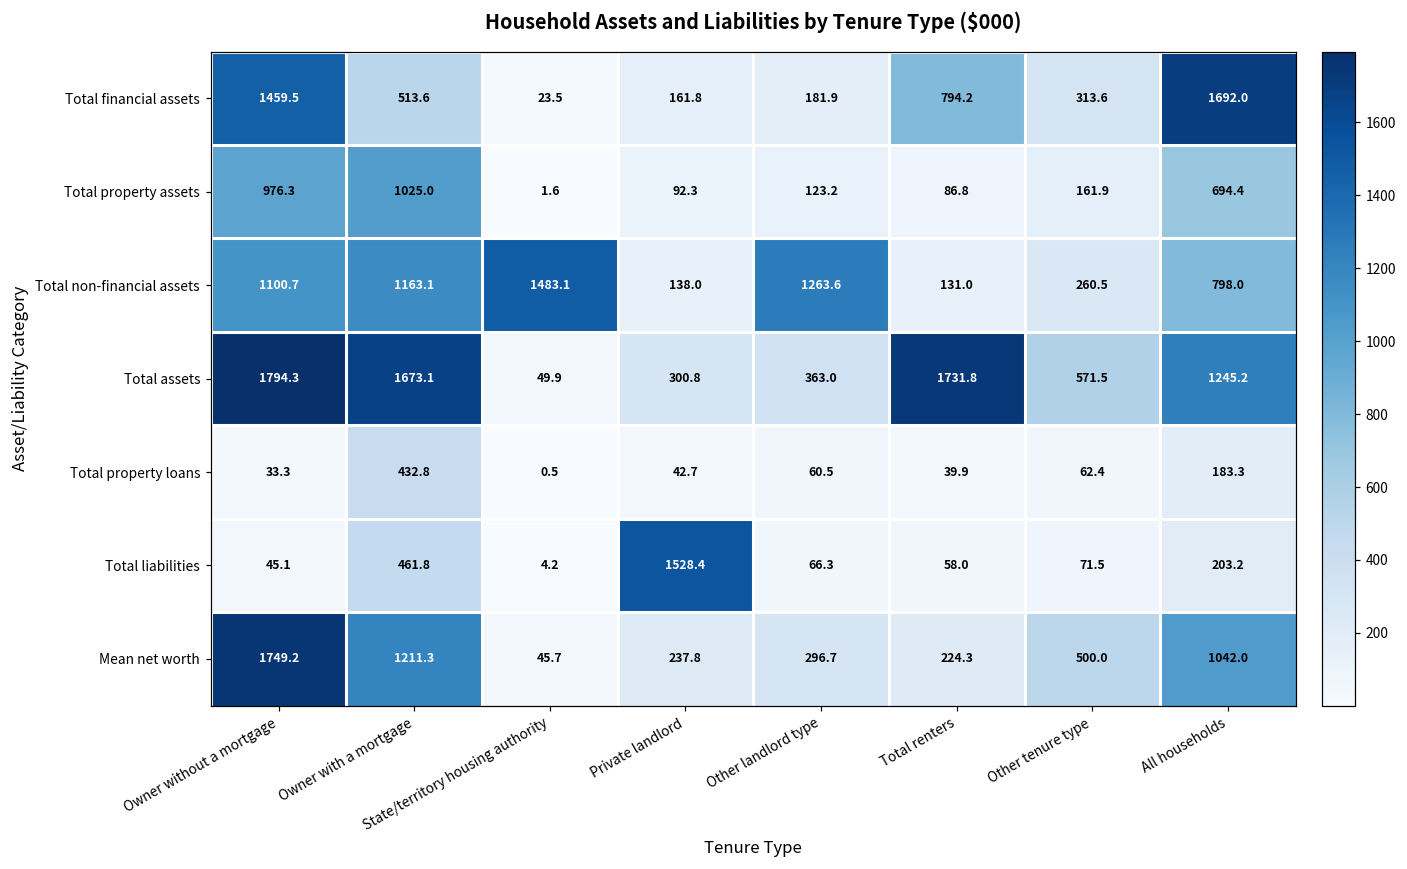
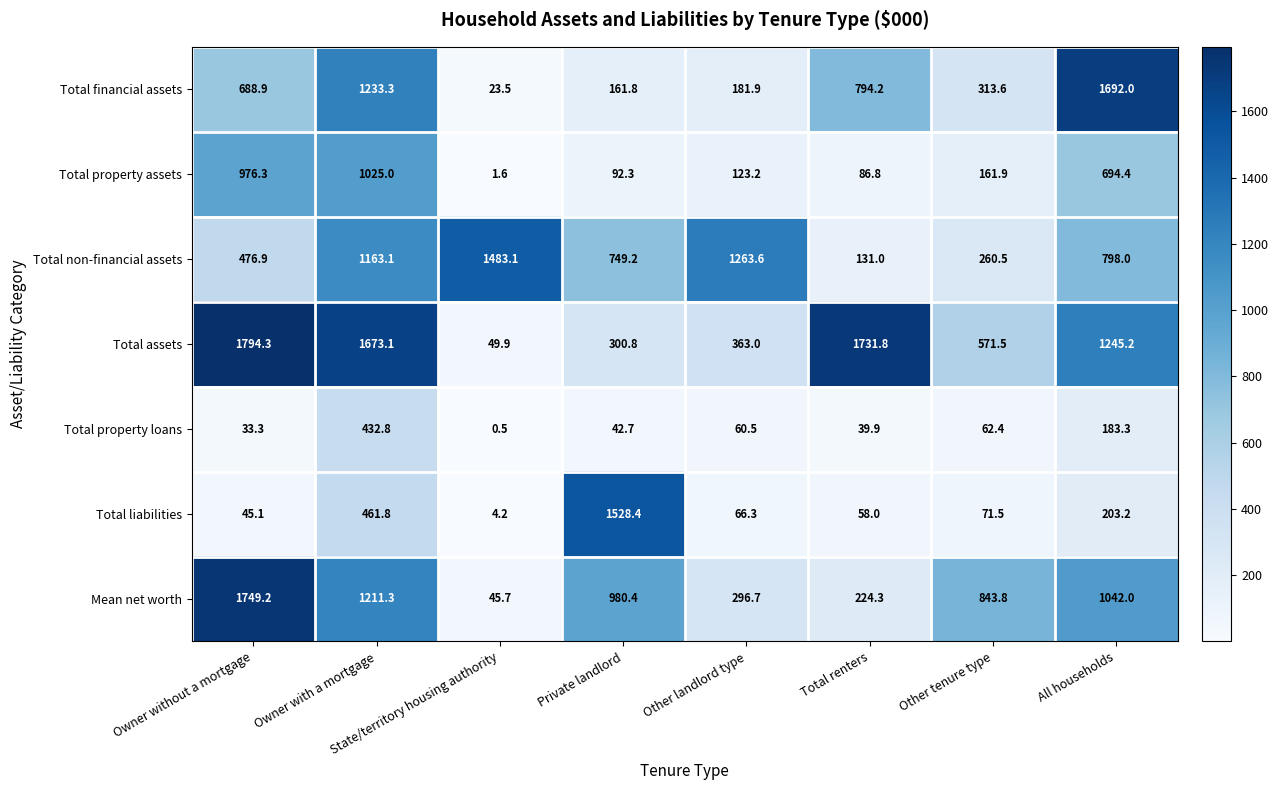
  {
    "Total financial assets": {
-     "Owner without a mortgage": 1459.5,
-     "Owner with a mortgage": 513.6,
+     "Owner without a mortgage": 688.9,
+     "Owner with a mortgage": 1233.3,
      "State/territory housing authority": 23.5,
      "Private landlord": 161.8,
      "Other landlord type": 181.9,
      "Total renters": 794.2,
      "Other tenure type": 313.6,
      "All households": 1692.0
    },
    "Total property assets": {
      "Owner without a mortgage": 976.3,
      "Owner with a mortgage": 1025.0,
      "State/territory housing authority": 1.6,
      "Private landlord": 92.3,
      "Other landlord type": 123.2,
      "Total renters": 86.8,
      "Other tenure type": 161.9,
      "All households": 694.4
    },
    "Total non-financial assets": {
-     "Owner without a mortgage": 1100.7,
+     "Owner without a mortgage": 476.9,
      "Owner with a mortgage": 1163.1,
      "State/territory housing authority": 1483.1,
-     "Private landlord": 138.0,
+     "Private landlord": 749.2,
      "Other landlord type": 1263.6,
      "Total renters": 131.0,
      "Other tenure type": 260.5,
      "All households": 798.0
    },
    "Total assets": {
      "Owner without a mortgage": 1794.3,
      "Owner with a mortgage": 1673.1,
      "State/territory housing authority": 49.9,
      "Private landlord": 300.8,
      "Other landlord type": 363.0,
      "Total renters": 1731.8,
      "Other tenure type": 571.5,
      "All households": 1245.2
    },
    "Total property loans": {
      "Owner without a mortgage": 33.3,
      "Owner with a mortgage": 432.8,
      "State/territory housing authority": 0.5,
      "Private landlord": 42.7,
      "Other landlord type": 60.5,
      "Total renters": 39.9,
      "Other tenure type": 62.4,
      "All households": 183.3
    },
    "Total liabilities": {
      "Owner without a mortgage": 45.1,
      "Owner with a mortgage": 461.8,
      "State/territory housing authority": 4.2,
      "Private landlord": 1528.4,
      "Other landlord type": 66.3,
      "Total renters": 58.0,
      "Other tenure type": 71.5,
      "All households": 203.2
    },
    "Mean net worth": {
      "Owner without a mortgage": 1749.2,
      "Owner with a mortgage": 1211.3,
      "State/territory housing authority": 45.7,
-     "Private landlord": 237.8,
+     "Private landlord": 980.4,
      "Other landlord type": 296.7,
      "Total renters": 224.3,
-     "Other tenure type": 500.0,
+     "Other tenure type": 843.8,
      "All households": 1042.0
    }
  }
